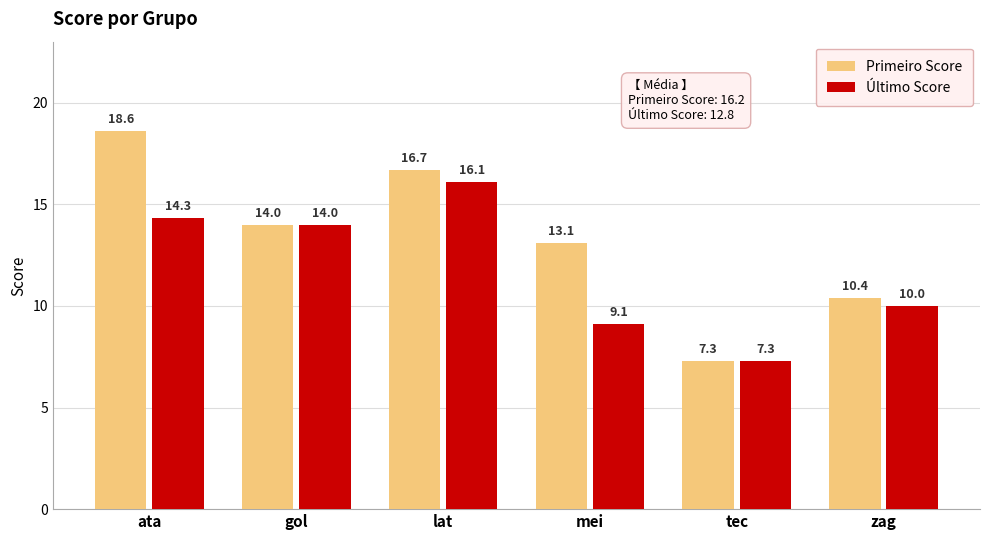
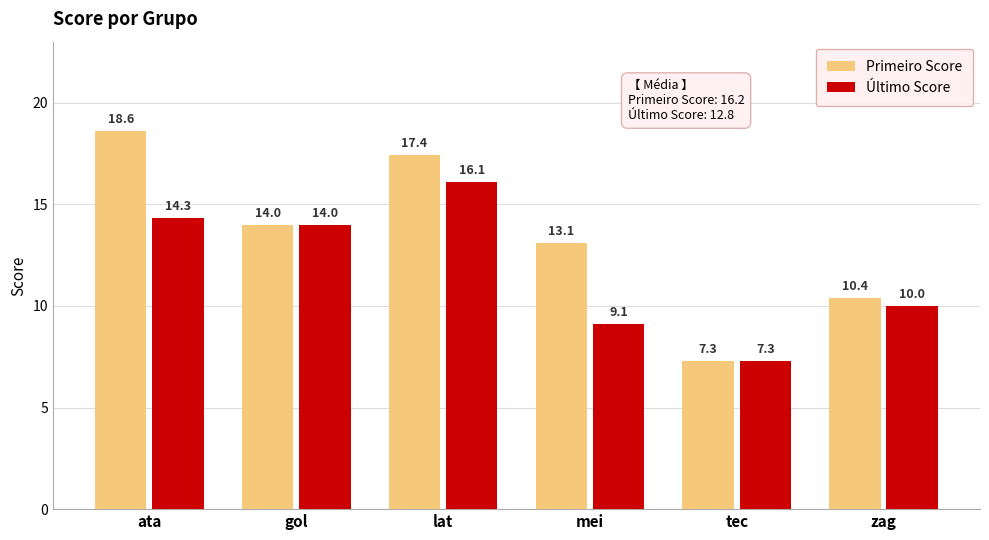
  {
    "Primeiro Score": {
      "ata": 18.6,
      "gol": 14.0,
-     "lat": 16.7,
+     "lat": 17.4,
      "mei": 13.1,
      "tec": 7.3,
      "zag": 10.4
    },
    "Último Score": {
      "ata": 14.3,
      "gol": 14.0,
      "lat": 16.1,
      "mei": 9.1,
      "tec": 7.3,
      "zag": 10.0
    }
  }
